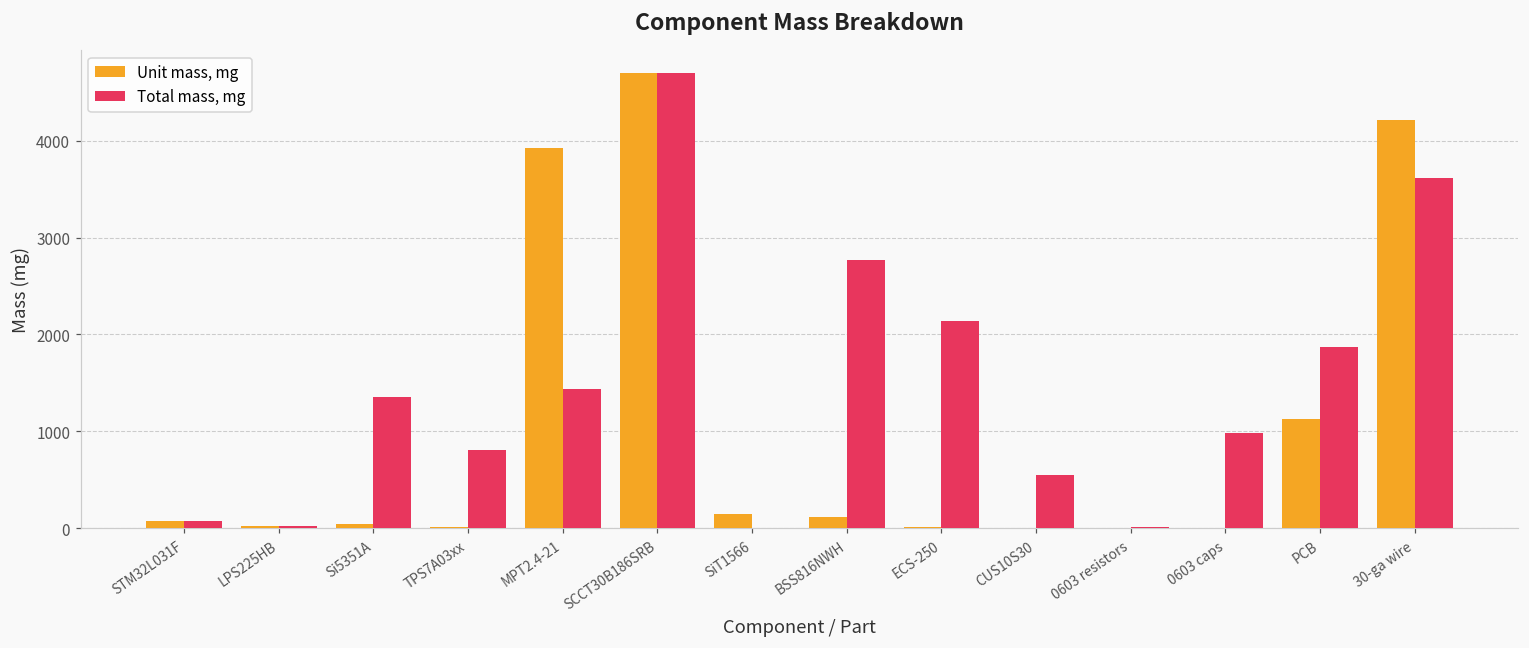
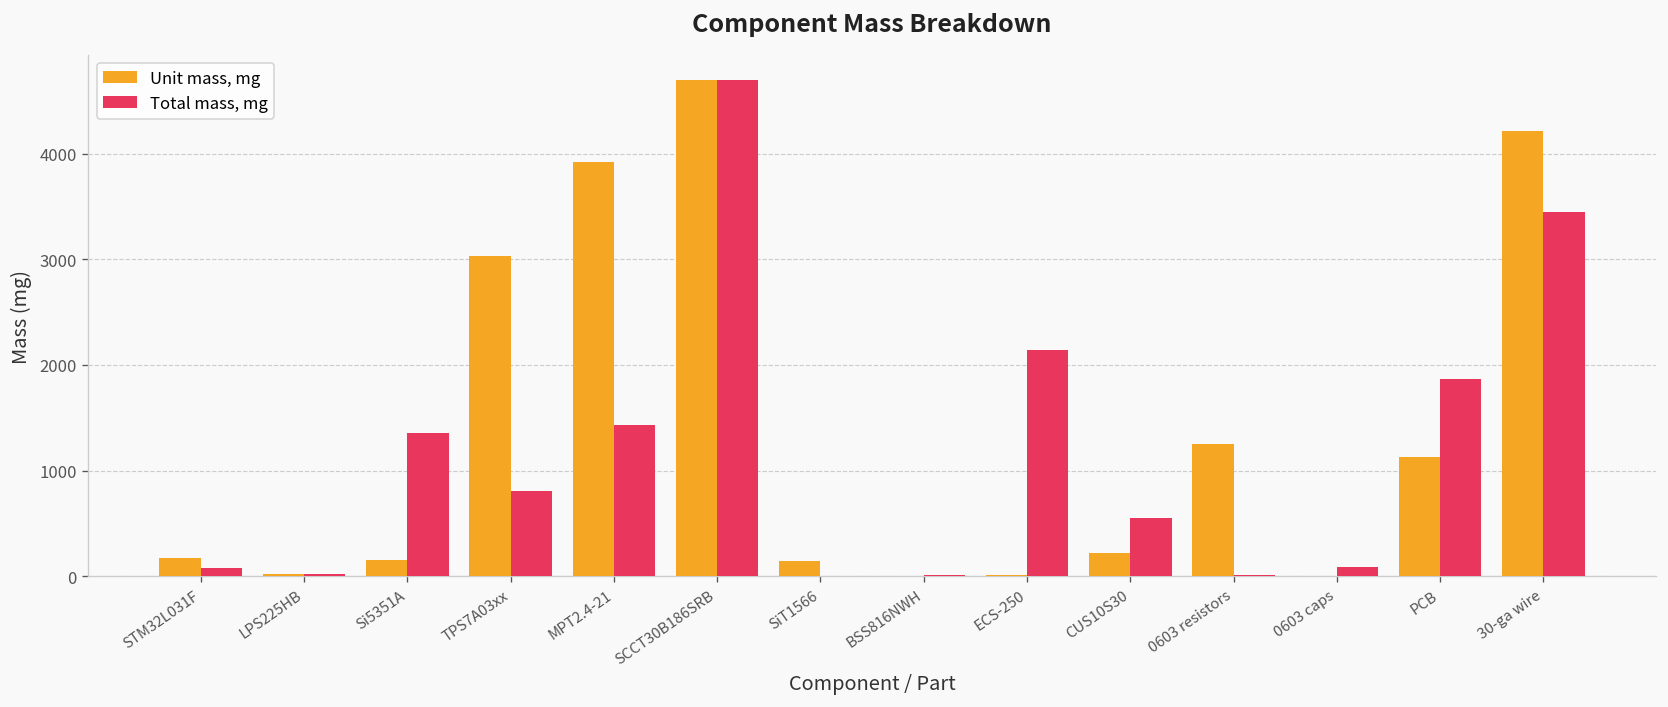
  {
    "Unit mass, mg": {
-     "STM32L031F": 100,
-     "Si5351A": 0,
-     "TPS7A03xx": 0,
+     "STM32L031F": 200,
+     "Si5351A": 200,
+     "TPS7A03xx": 3000,
      "MPT2.4-21": 3900,
      "SCCT30B186SRB": 4700,
      "SiT1566": 100,
-     "BSS816NWH": 100,
-     "CUS10S30": 0,
-     "0603 resistors": 0,
+     "BSS816NWH": 0,
+     "CUS10S30": 200,
+     "0603 resistors": 1300,
      "PCB": 1100,
      "30-ga wire": 4200
    },
    "Total mass, mg": {
      "STM32L031F": 100,
      "Si5351A": 1400,
      "TPS7A03xx": 800,
      "MPT2.4-21": 1400,
      "SCCT30B186SRB": 4700,
-     "BSS816NWH": 2800,
+     "BSS816NWH": 0,
      "ECS-250": 2100,
      "CUS10S30": 600,
-     "0603 caps": 1000,
+     "0603 caps": 100,
      "PCB": 1900,
-     "30-ga wire": 3600
+     "30-ga wire": 3500
    }
  }
